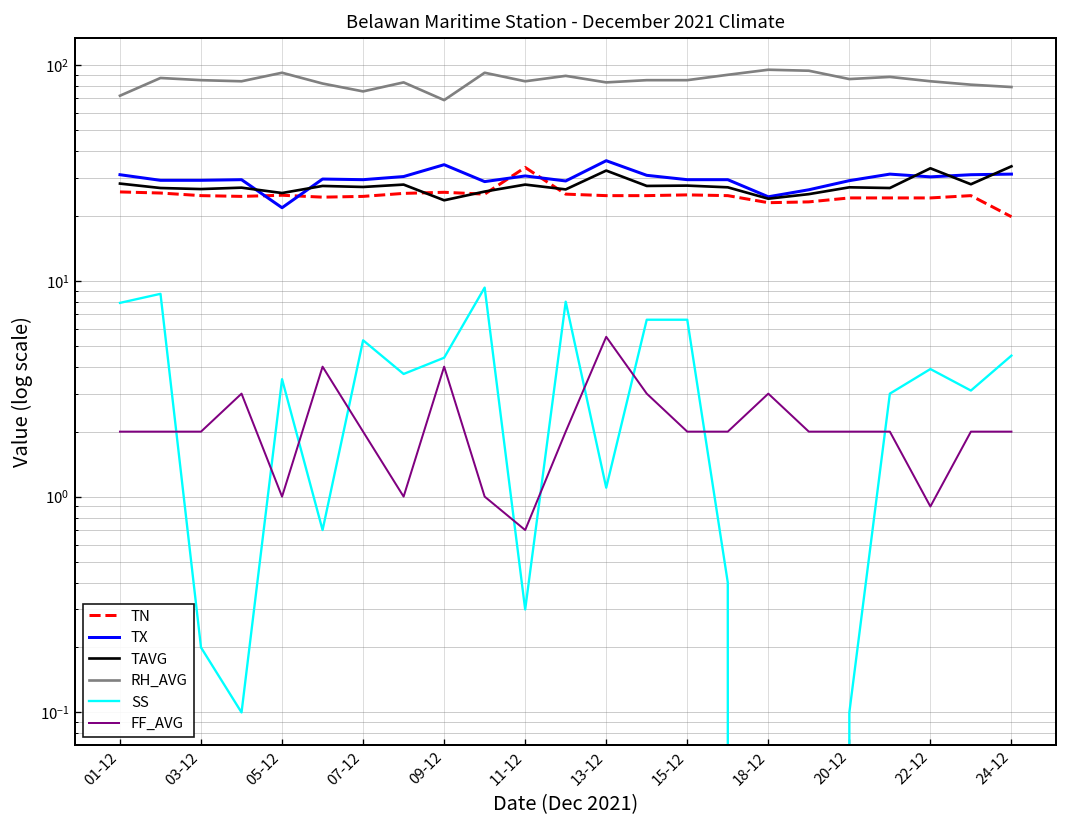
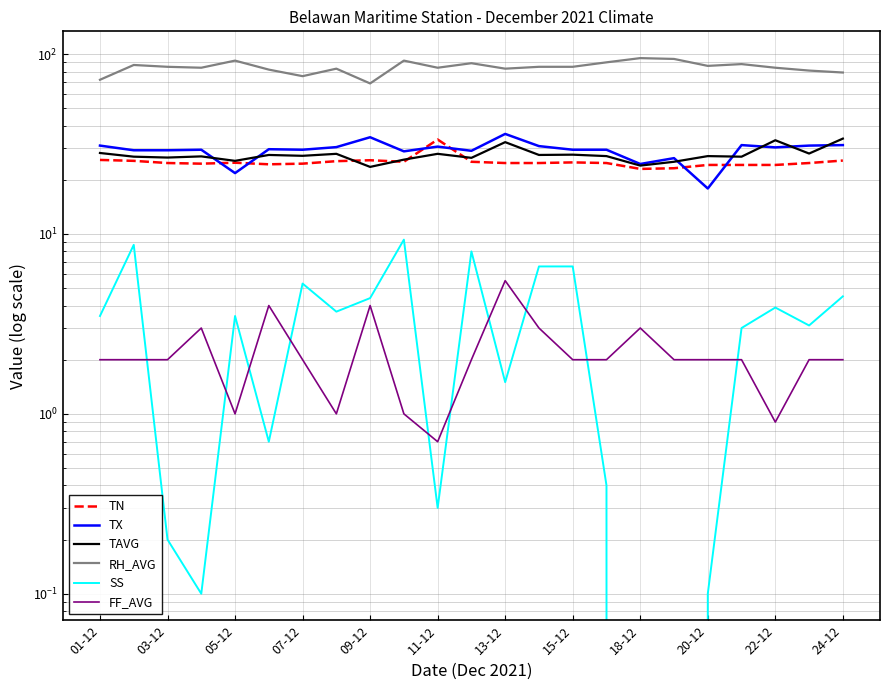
  {
    "TN": {
      "01-12": 26,
      "03-12": 25,
      "07-12": 25,
      "09-12": 26,
      "11-12": 34,
      "13-12": 25,
      "15-12": 25,
      "18-12": 23,
      "20-12": 24,
      "22-12": 24,
-     "24-12": 20
+     "24-12": 26
    },
    "TX": {
      "01-12": 31,
      "03-12": 29,
      "05-12": 22,
      "07-12": 29,
      "09-12": 35,
      "11-12": 31,
      "13-12": 36,
      "15-12": 29,
-     "20-12": 29,
+     "20-12": 18,
      "22-12": 30,
      "24-12": 31
    },
    "TAVG": {
      "01-12": 28,
      "03-12": 27,
      "07-12": 27,
      "09-12": 24,
      "11-12": 28,
      "13-12": 32,
      "15-12": 28,
      "20-12": 27,
      "22-12": 33,
      "24-12": 34
    },
    "RH_AVG": {
      "01-12": 72,
      "03-12": 90,
      "05-12": 90,
      "07-12": 75,
      "09-12": 69,
      "11-12": 80,
      "13-12": 80,
      "15-12": 90,
      "18-12": 100,
      "20-12": 90,
      "22-12": 80,
      "24-12": 80
    },
    "SS": {
-     "01-12": 8,
+     "01-12": 3.5,
      "03-12": 0.2,
      "05-12": 3.5,
      "07-12": 5.3,
      "09-12": 4.4,
      "11-12": 0.3,
-     "13-12": 1.1,
+     "13-12": 1.5,
      "15-12": 6.6,
      "20-12": 0.1,
      "22-12": 3.9,
      "24-12": 4.5
    },
    "FF_AVG": {
      "01-12": 2.0,
      "03-12": 2.0,
      "05-12": 1.0,
      "07-12": 2.0,
      "09-12": 4.0,
      "11-12": 0.7,
      "13-12": 5.5,
      "15-12": 2.0,
      "18-12": 3.0,
      "20-12": 2.0,
      "22-12": 0.9,
      "24-12": 2.0
    }
  }
